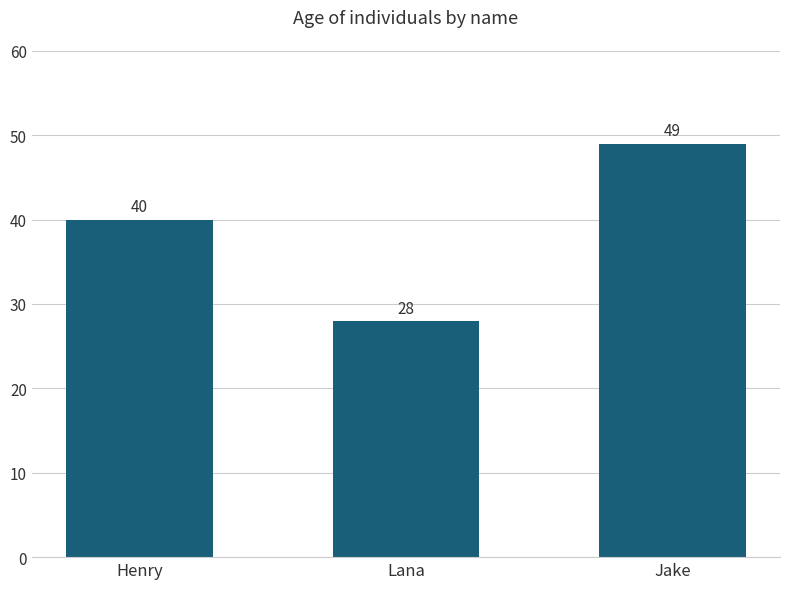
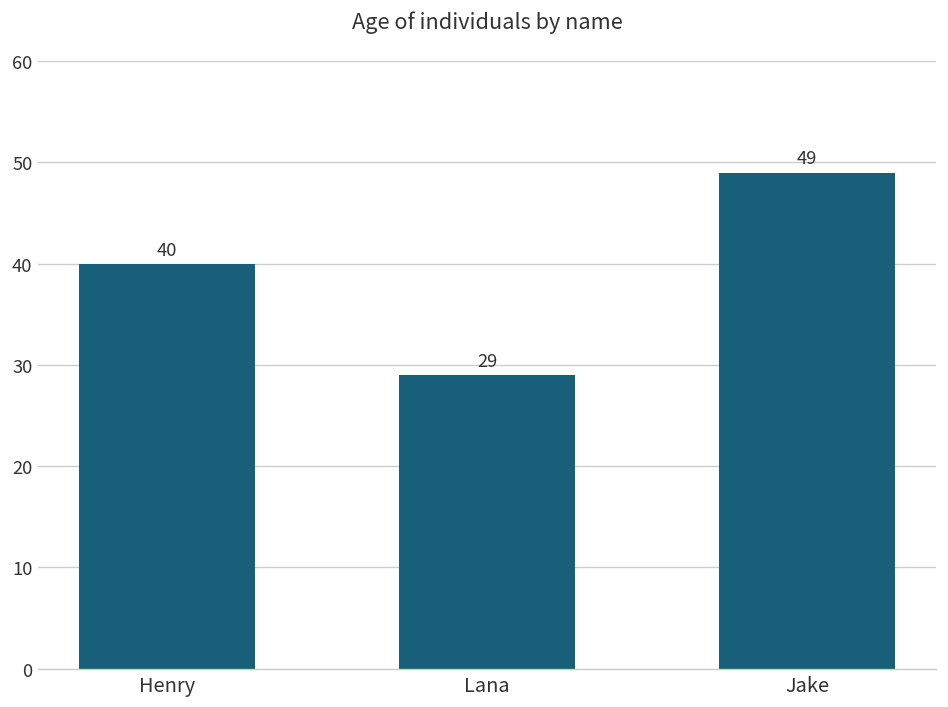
  {
    "Henry": 40,
-   "Lana": 28,
+   "Lana": 29,
    "Jake": 49
  }
